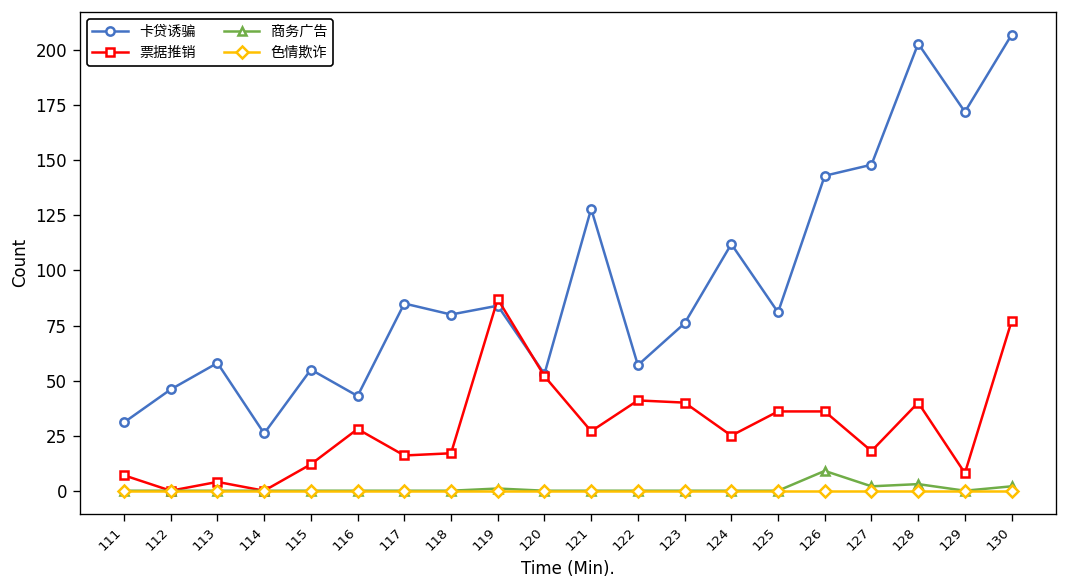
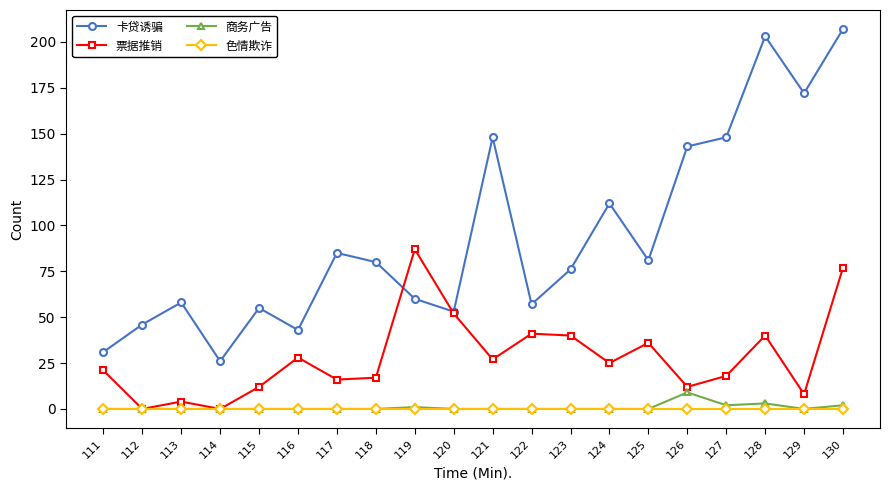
  {
    "卡贷诱骗": {
      "111": 31,
      "112": 46,
      "113": 58,
      "114": 26,
      "115": 55,
      "116": 43,
      "117": 85,
      "118": 80,
-     "119": 84,
-     "121": 128,
+     "119": 60,
+     "121": 148,
      "122": 57,
      "123": 76,
      "124": 112,
      "125": 81,
      "126": 143,
      "127": 148,
      "128": 203,
      "129": 172,
      "130": 207
    },
    "票据推销": {
-     "111": 7,
+     "111": 21,
      "113": 4,
      "115": 12,
      "116": 28,
      "117": 16,
      "118": 17,
      "119": 87,
      "121": 27,
      "122": 41,
      "123": 40,
      "124": 25,
      "125": 36,
-     "126": 36,
+     "126": 12,
      "127": 18,
      "128": 40,
      "129": 8,
      "130": 77
    },
    "商务广告": {
      "126": 9,
      "127": 2,
      "128": 3,
      "130": 2
    },
    "色情欺诈": {
      "126": 0,
      "127": 0,
      "128": 0,
      "130": 0
    }
  }
